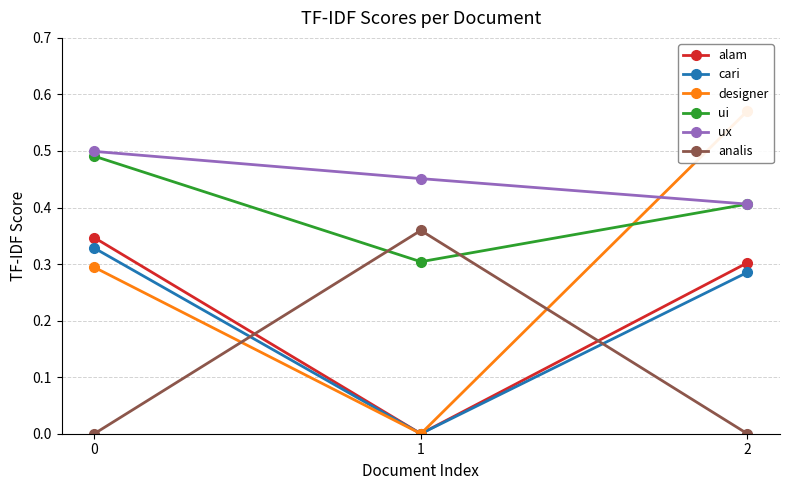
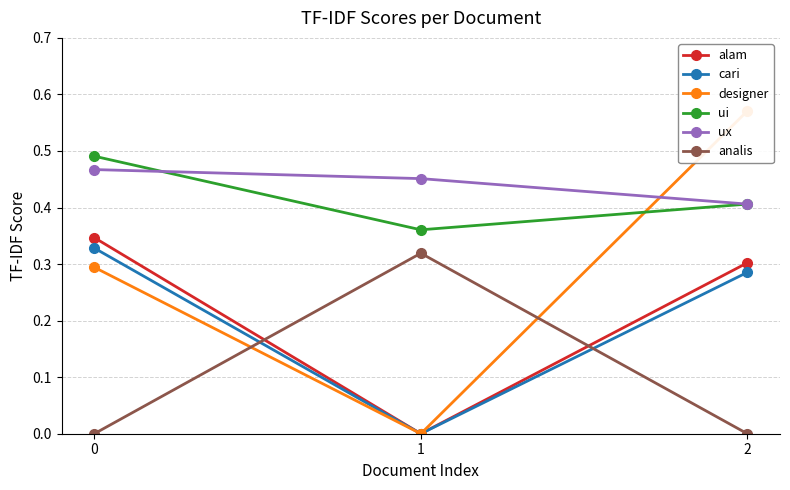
  {
    "alam": {
      "0": 0.35,
      "2": 0.30
    },
    "cari": {
      "0": 0.33,
      "2": 0.29
    },
    "designer": {
      "0": 0.29
    },
    "ui": {
      "0": 0.49,
-     "1": 0.30
+     "1": 0.36
    },
    "ux": {
-     "0": 0.50,
+     "0": 0.47,
      "1": 0.45
    },
    "analis": {
      "0": 0.00,
-     "1": 0.36,
+     "1": 0.32,
      "2": 0.00
    }
  }
